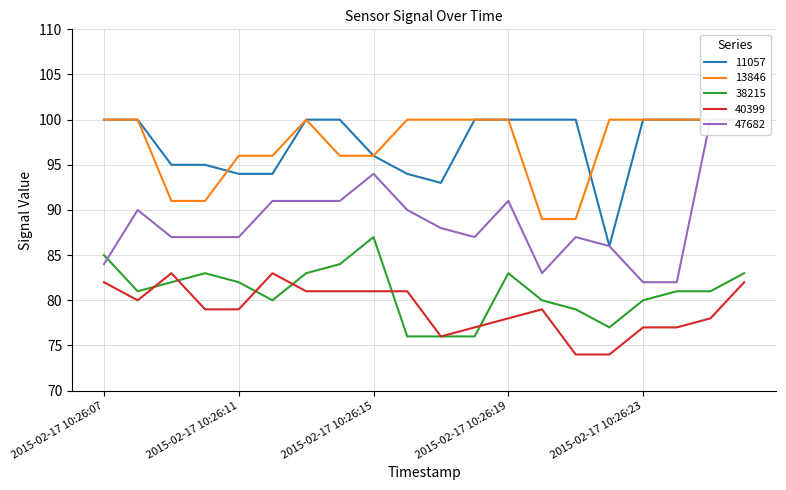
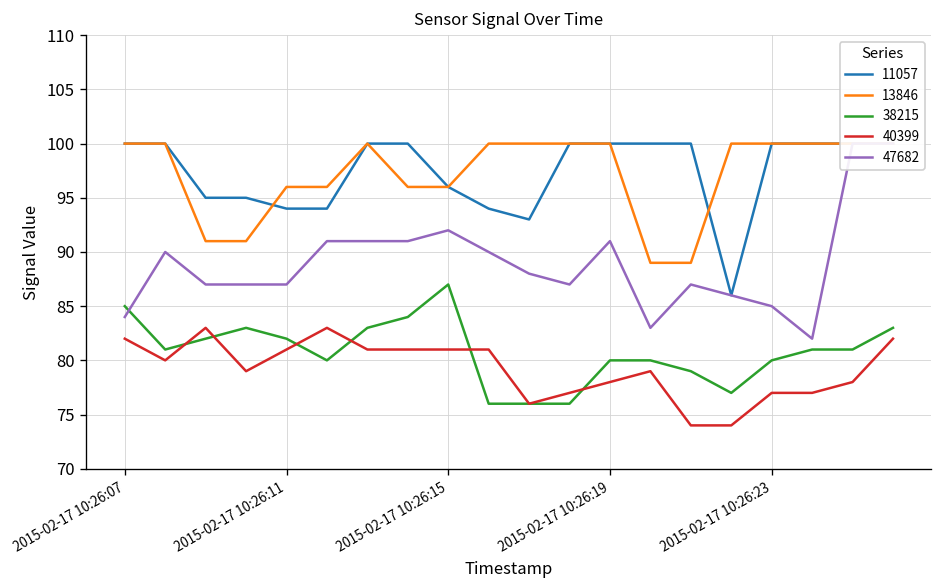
  {
    "11057": {
      "2015-02-17 10:26:11": 94
    },
    "13846": {
      "2015-02-17 10:26:11": 96
    },
    "38215": {
      "2015-02-17 10:26:07": 85,
      "2015-02-17 10:26:11": 82,
      "2015-02-17 10:26:15": 87,
-     "2015-02-17 10:26:19": 83,
+     "2015-02-17 10:26:19": 80,
      "2015-02-17 10:26:23": 80
    },
    "40399": {
      "2015-02-17 10:26:07": 82,
-     "2015-02-17 10:26:11": 79,
+     "2015-02-17 10:26:11": 81,
      "2015-02-17 10:26:15": 81,
      "2015-02-17 10:26:19": 78,
      "2015-02-17 10:26:23": 77
    },
    "47682": {
      "2015-02-17 10:26:07": 84,
      "2015-02-17 10:26:11": 87,
-     "2015-02-17 10:26:15": 94,
+     "2015-02-17 10:26:15": 92,
      "2015-02-17 10:26:19": 91,
-     "2015-02-17 10:26:23": 82
+     "2015-02-17 10:26:23": 85
    }
  }
